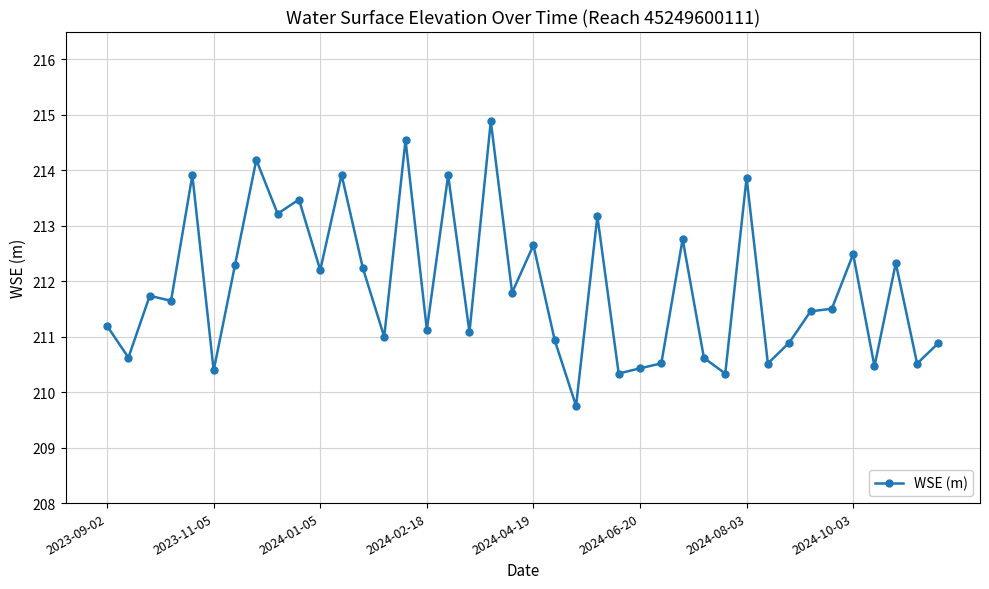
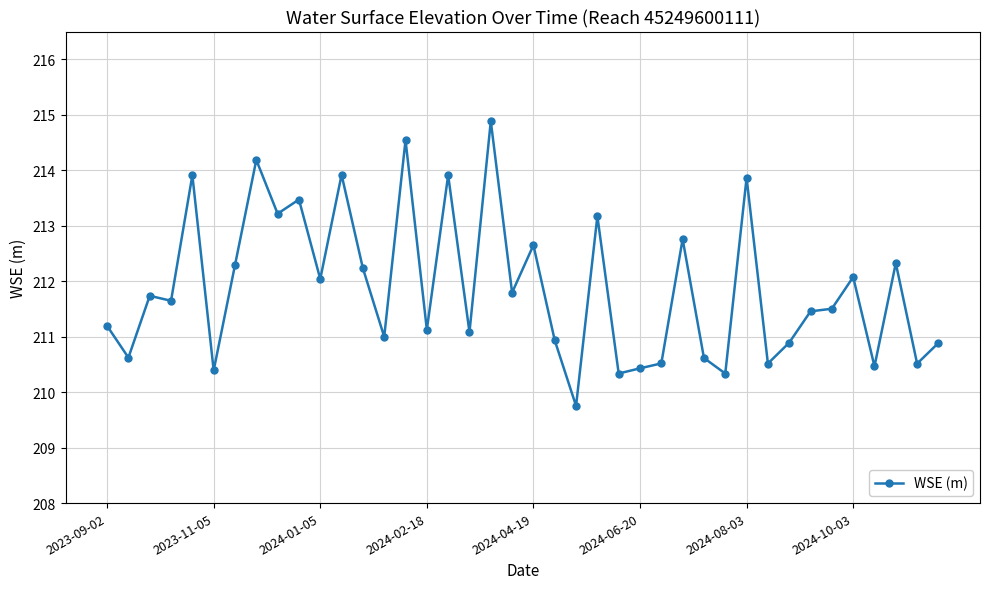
  {
    "2023-09-02": 211.2,
    "2023-11-05": 210.4,
-   "2024-01-05": 212.2,
+   "2024-01-05": 212.0,
    "2024-02-18": 211.1,
    "2024-04-19": 212.6,
    "2024-06-20": 210.4,
    "2024-08-03": 213.9,
-   "2024-10-03": 212.5
+   "2024-10-03": 212.1
  }
